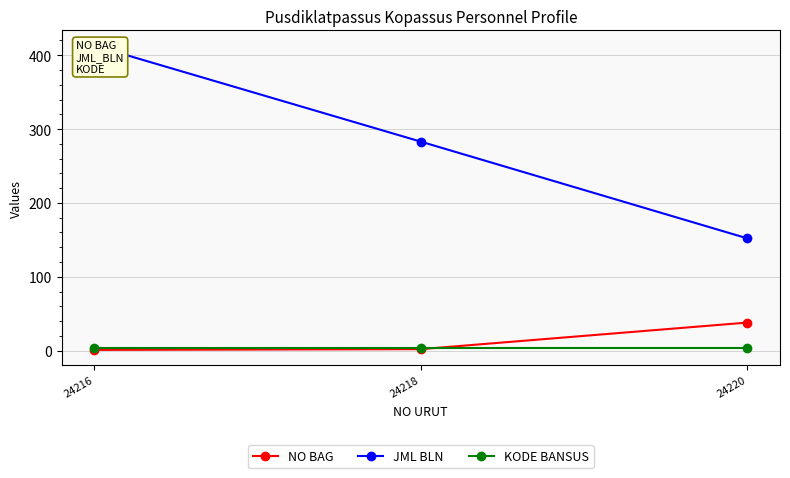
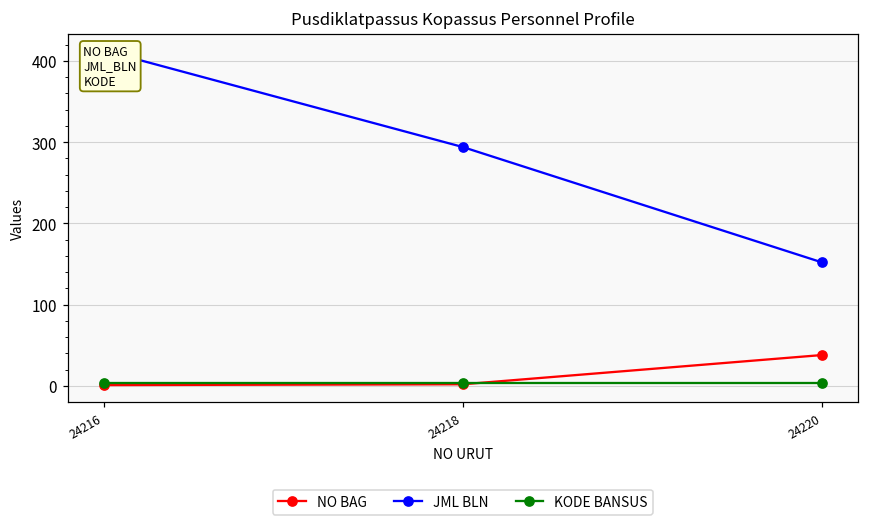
  {
    "NO BAG": {
      "24220": 40
    },
    "JML BLN": {
-     "24218": 280,
+     "24218": 290,
      "24220": 150
    },
    "KODE BANSUS": {
      "24220": 0
    }
  }
